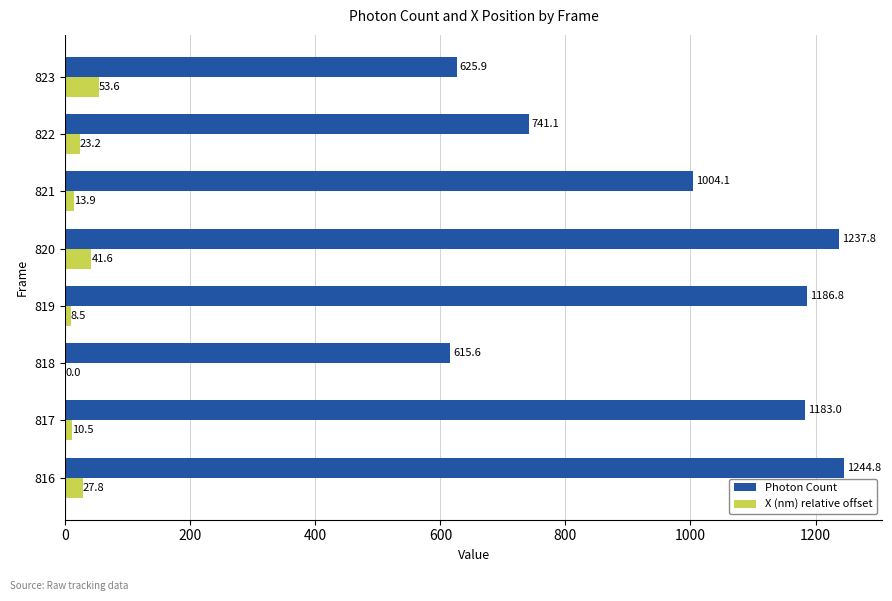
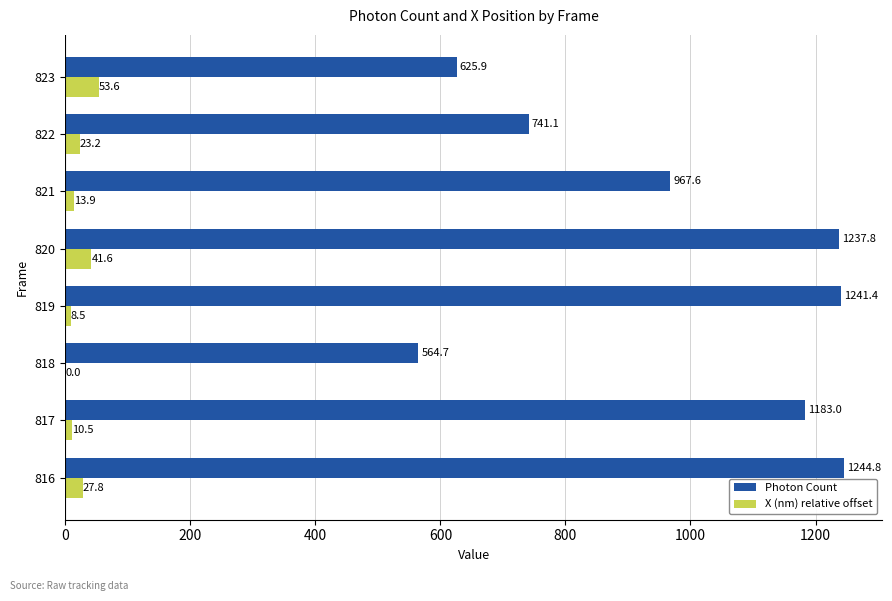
  {
    "Photon Count": {
      "823": 625.9,
      "822": 741.1,
-     "821": 1004.1,
+     "821": 967.6,
      "820": 1237.8,
-     "819": 1186.8,
-     "818": 615.6,
+     "819": 1241.4,
+     "818": 564.7,
      "817": 1183.0,
      "816": 1244.8
    },
    "X (nm) relative offset": {
      "823": 53.6,
      "822": 23.2,
      "821": 13.9,
      "820": 41.6,
      "819": 8.5,
      "818": 0.0,
      "817": 10.5,
      "816": 27.8
    }
  }
